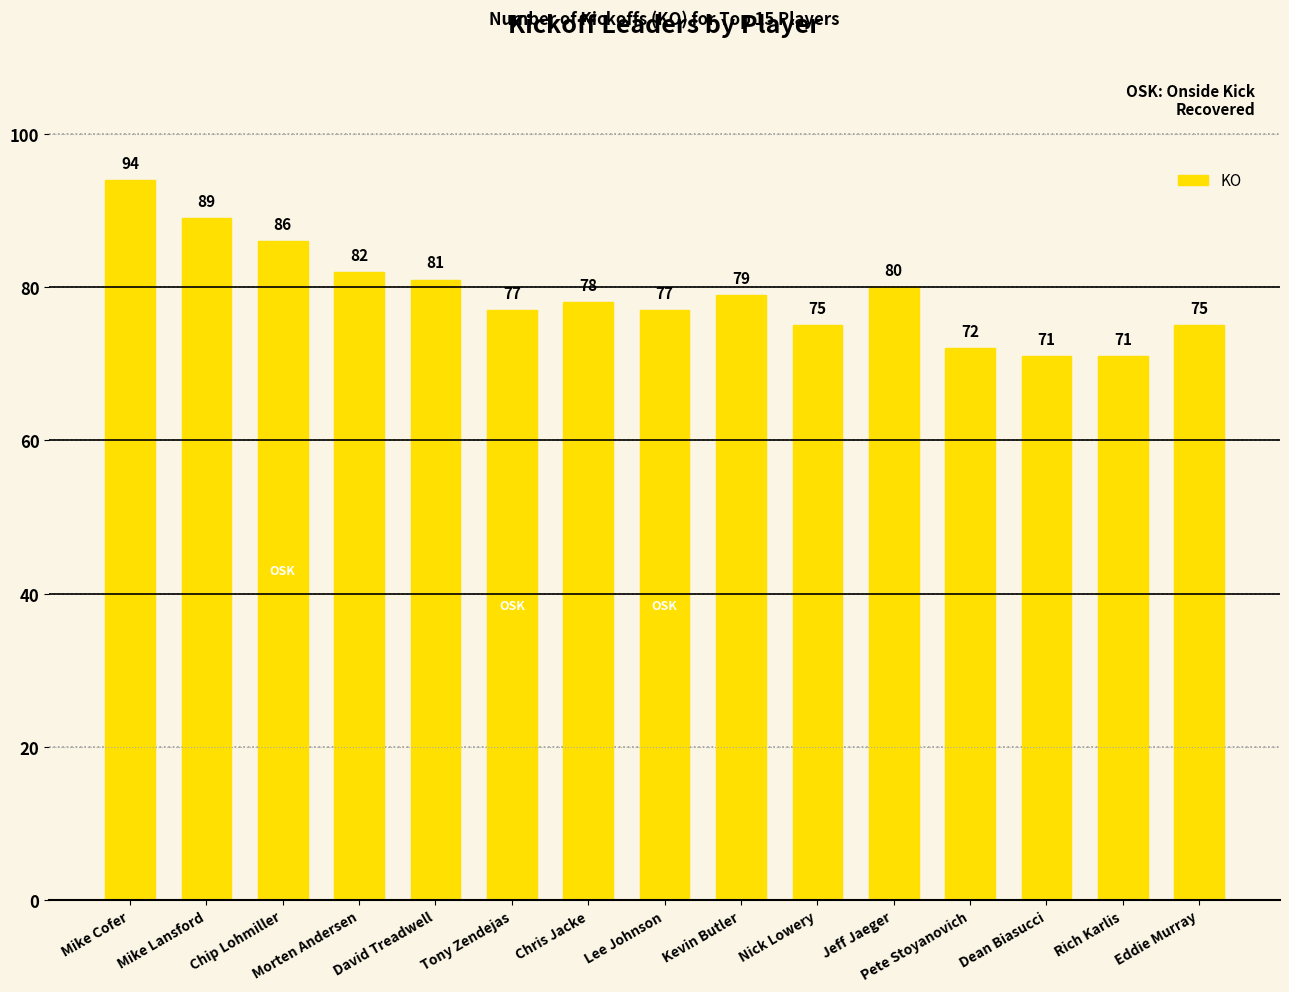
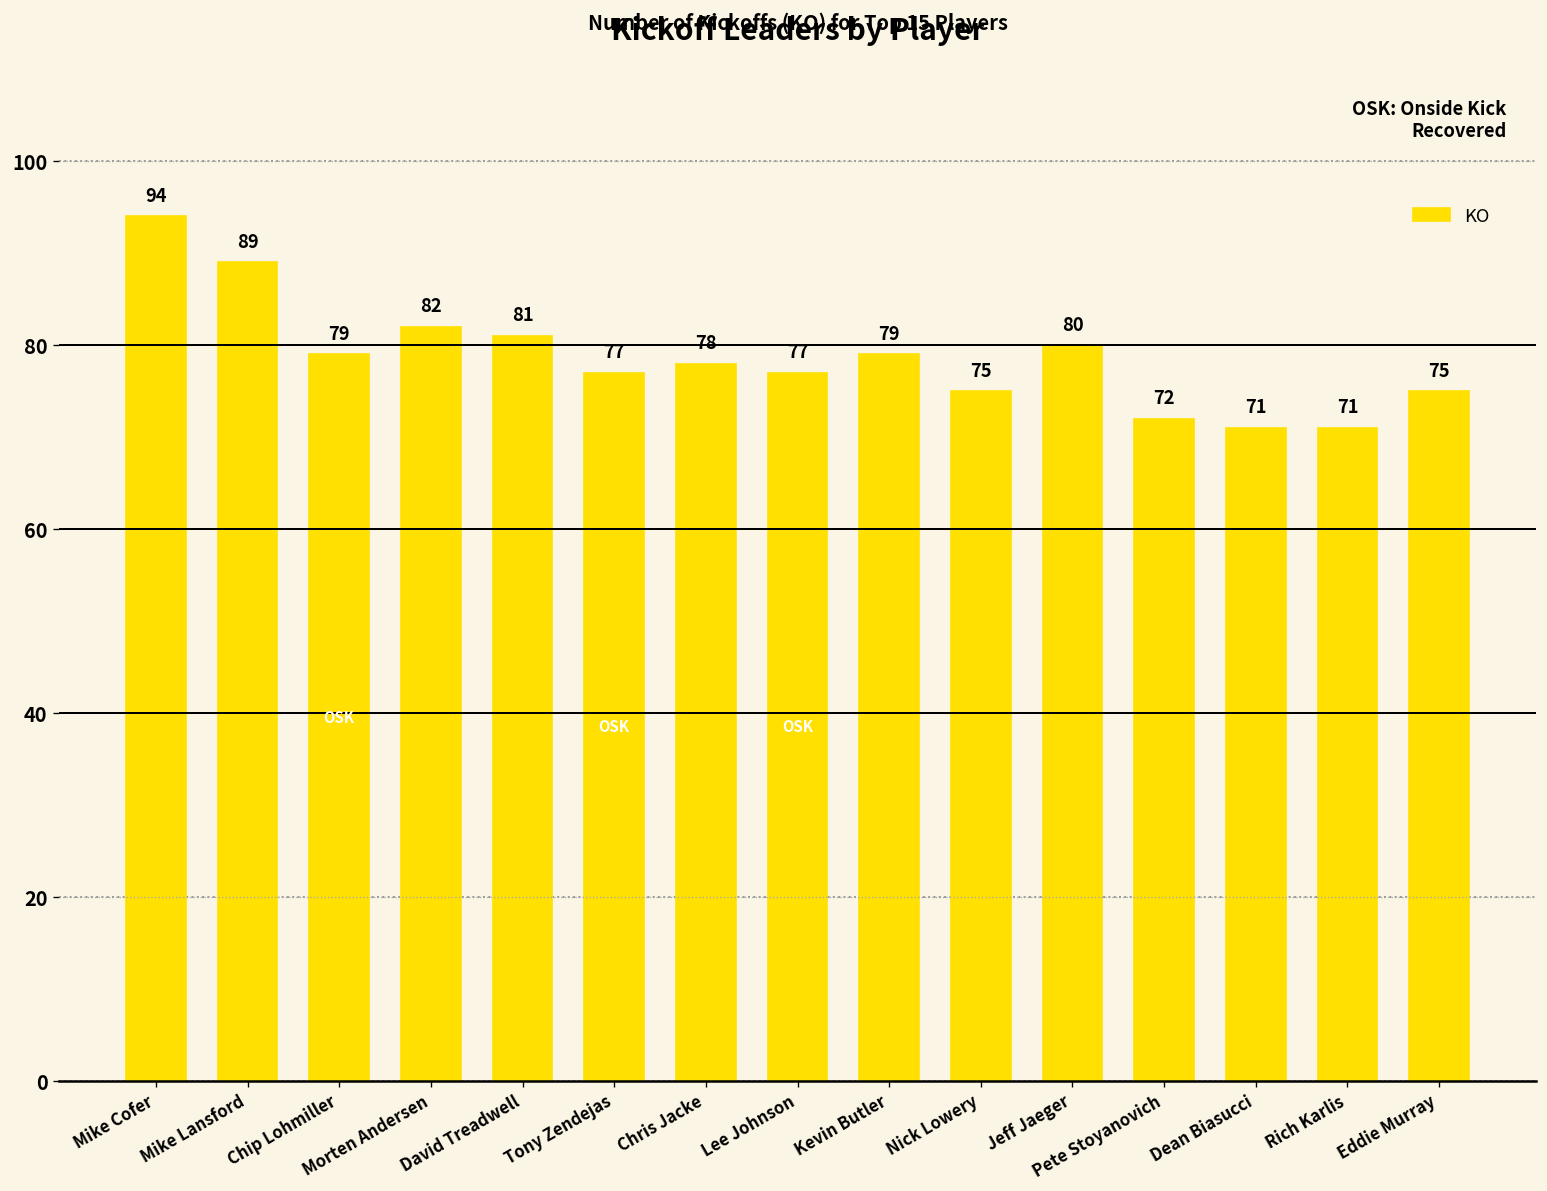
  {
    "Mike Cofer": 94,
    "Mike Lansford": 89,
-   "Chip Lohmiller": 86,
+   "Chip Lohmiller": 79,
    "Morten Andersen": 82,
    "David Treadwell": 81,
    "Tony Zendejas": 77,
    "Chris Jacke": 78,
    "Lee Johnson": 77,
    "Kevin Butler": 79,
    "Nick Lowery": 75,
    "Jeff Jaeger": 80,
    "Pete Stoyanovich": 72,
    "Dean Biasucci": 71,
    "Rich Karlis": 71,
    "Eddie Murray": 75
  }
